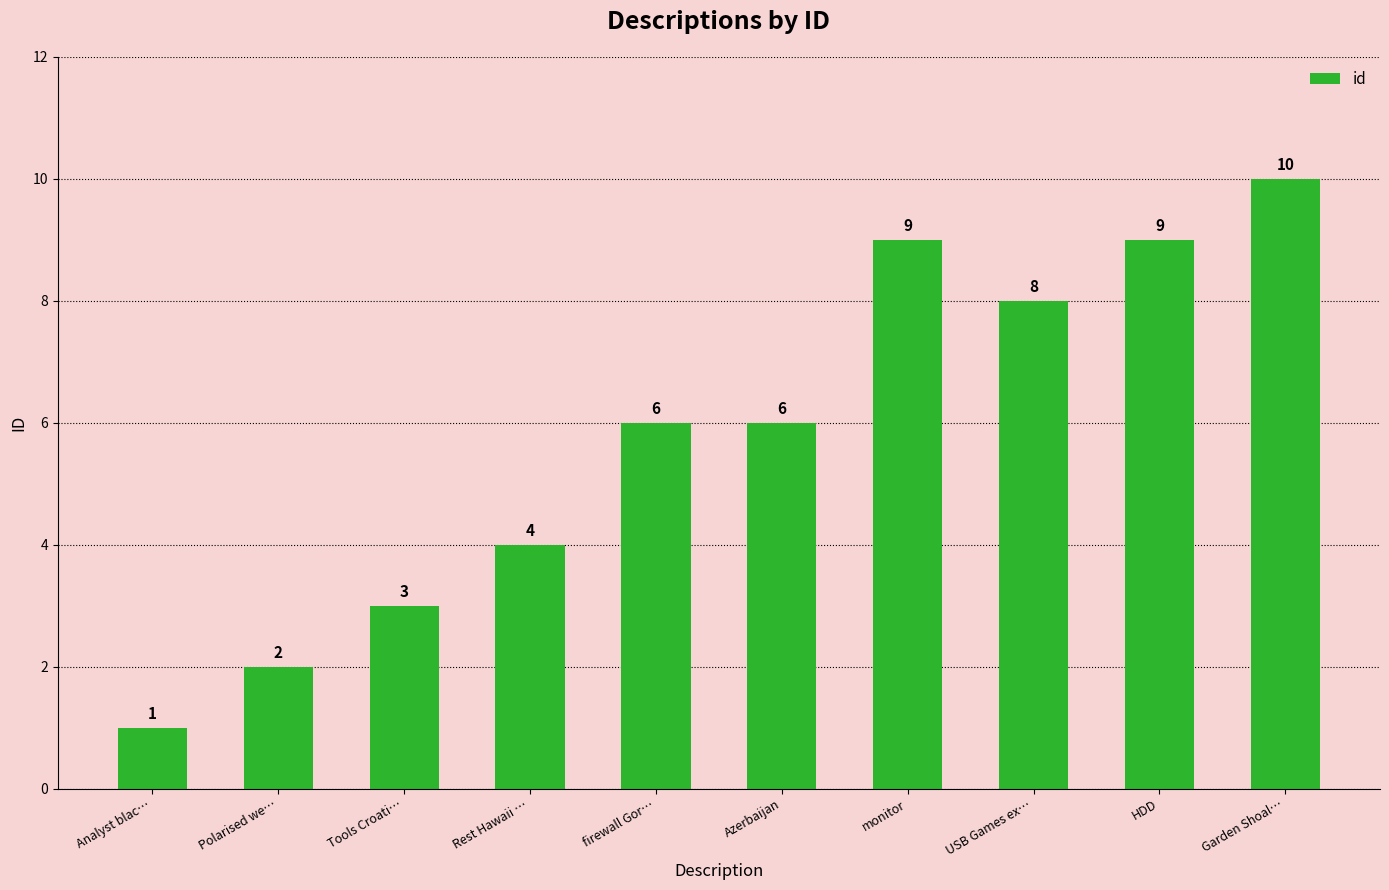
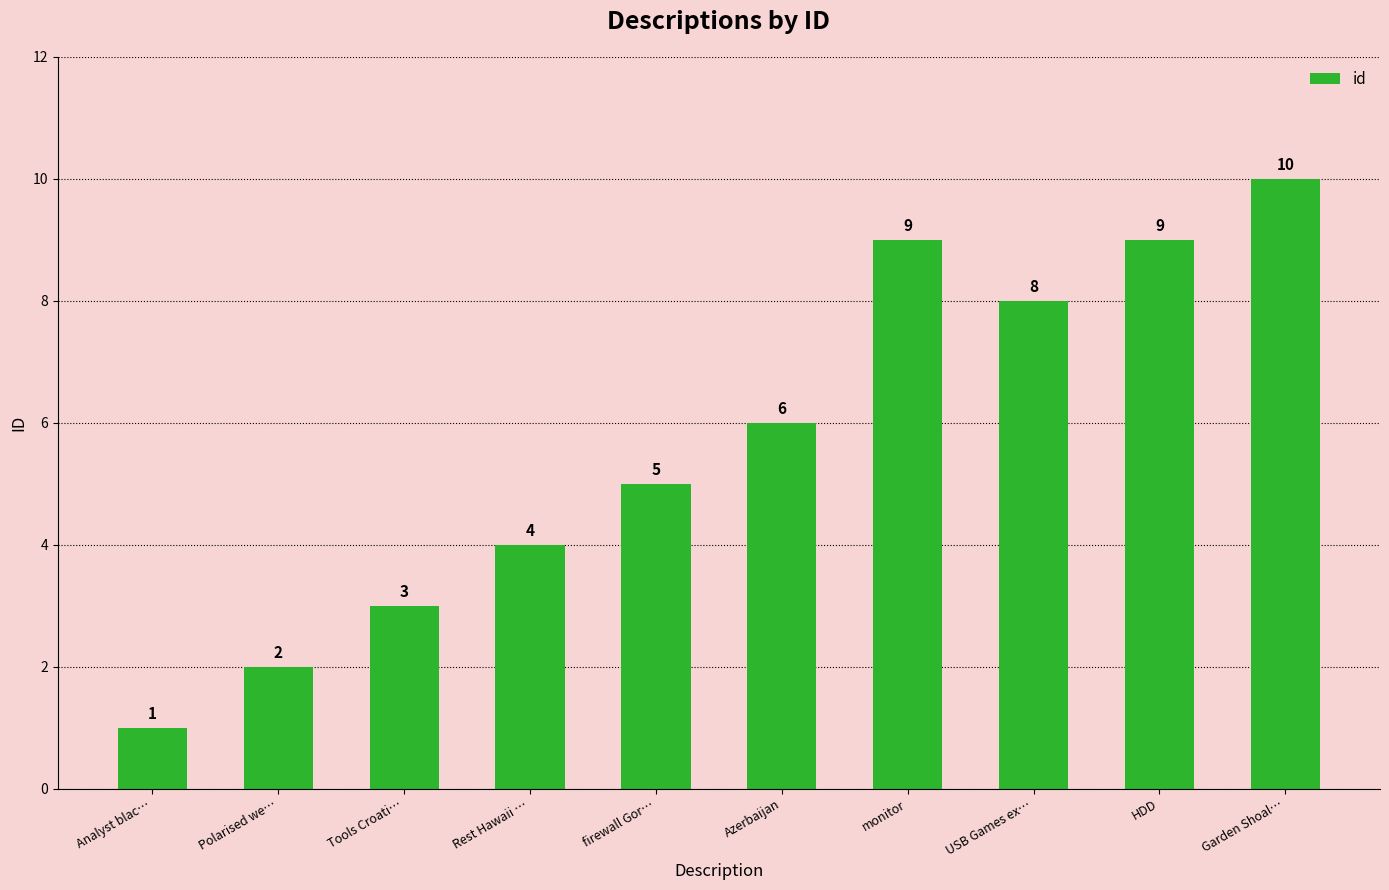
  {
    "Analyst blac…": 1,
    "Polarised we…": 2,
    "Tools Croati…": 3,
    "Rest Hawaii …": 4,
-   "firewall Gor…": 6,
+   "firewall Gor…": 5,
    "Azerbaijan": 6,
    "monitor": 9,
    "USB Games ex…": 8,
    "HDD": 9,
    "Garden Shoal…": 10
  }
